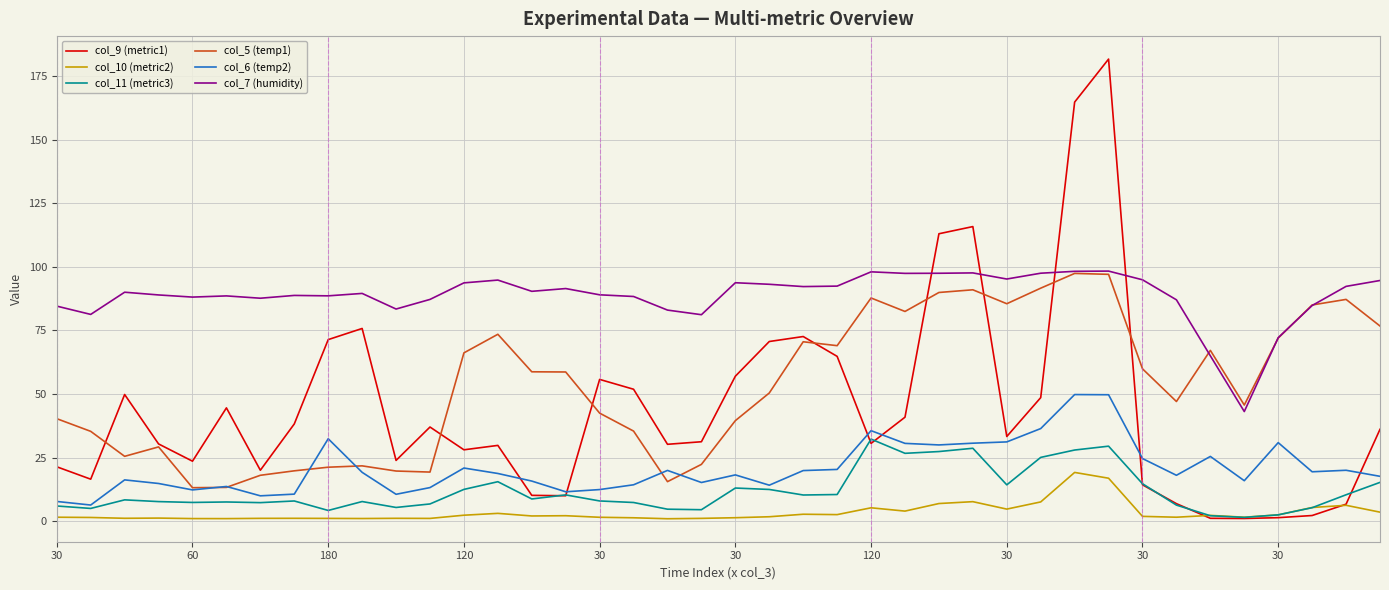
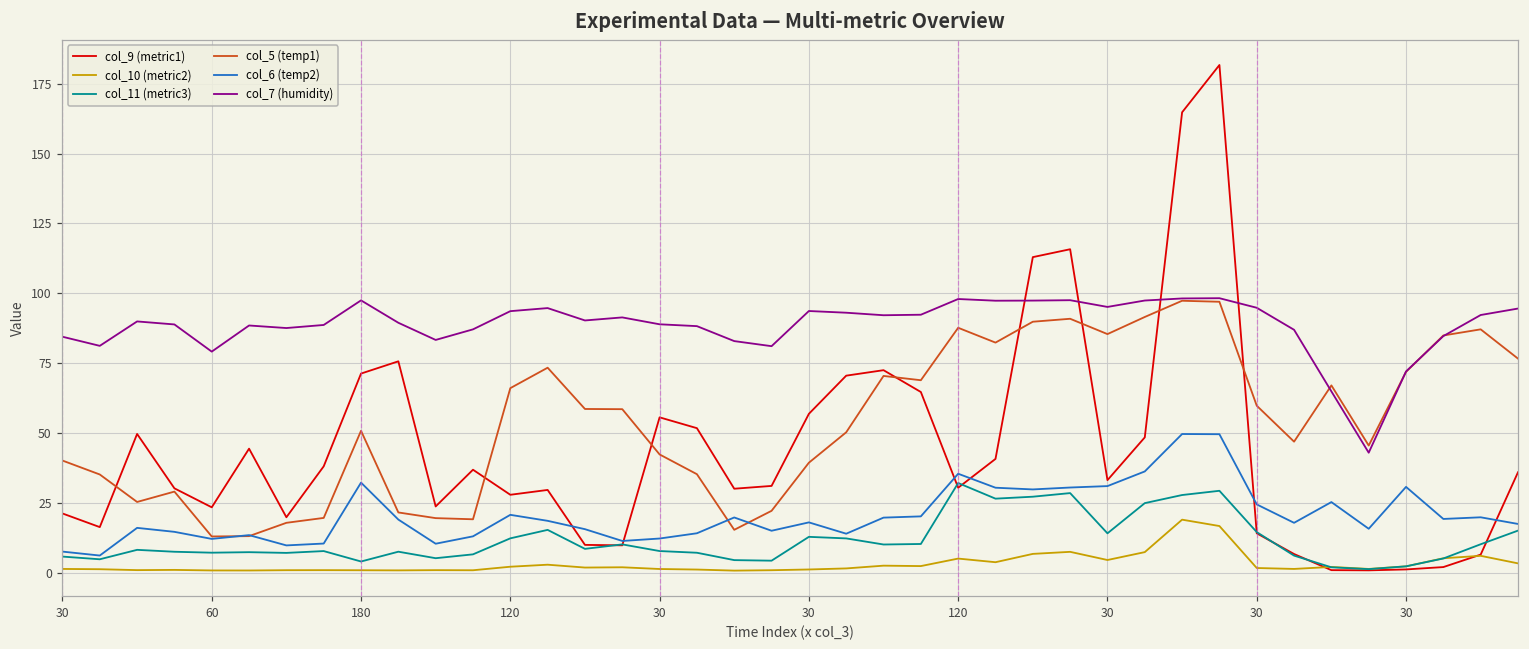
  {
    "col_9 (metric1)": {
      "60": 24,
      "180": 71
    },
    "col_10 (metric2)": {
      "60": 1,
      "180": 1
    },
    "col_11 (metric3)": {
      "60": 7,
      "180": 4
    },
    "col_5 (temp1)": {
-     "180": 21
+     "180": 51
    },
    "col_6 (temp2)": {
      "180": 32
    },
    "col_7 (humidity)": {
-     "60": 88,
-     "180": 89
+     "60": 79,
+     "180": 98
    }
  }
